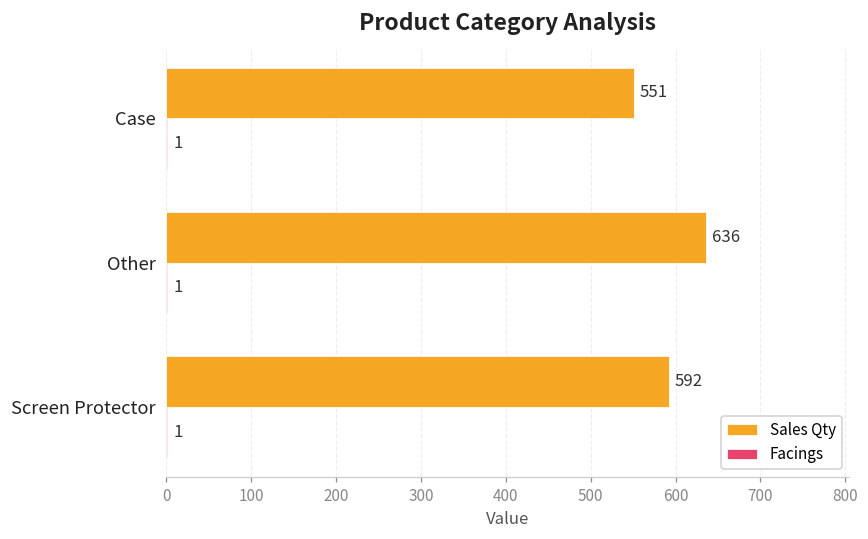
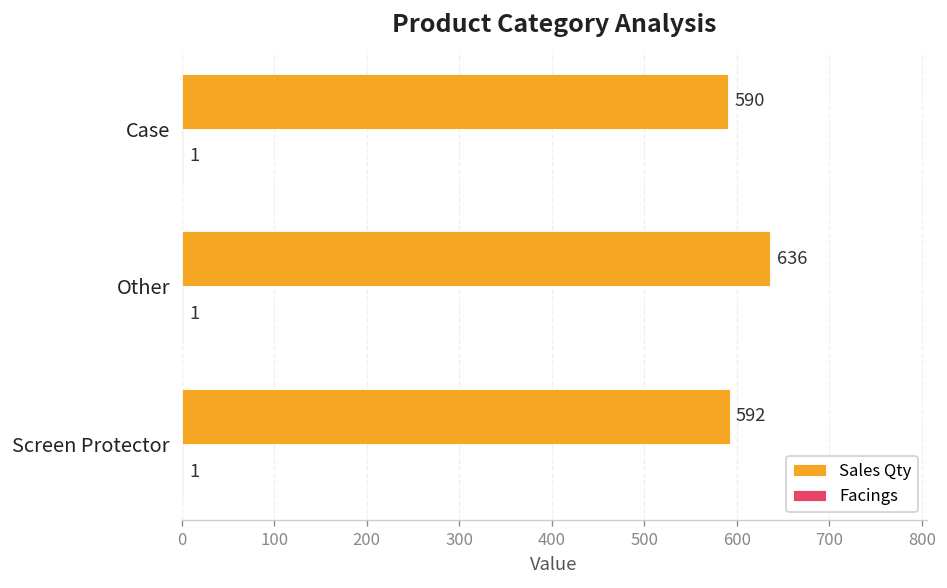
  {
    "Sales Qty": {
-     "Case": 551,
+     "Case": 590,
      "Other": 636,
      "Screen Protector": 592
    },
    "Facings": {
      "Case": 1,
      "Other": 1,
      "Screen Protector": 1
    }
  }
